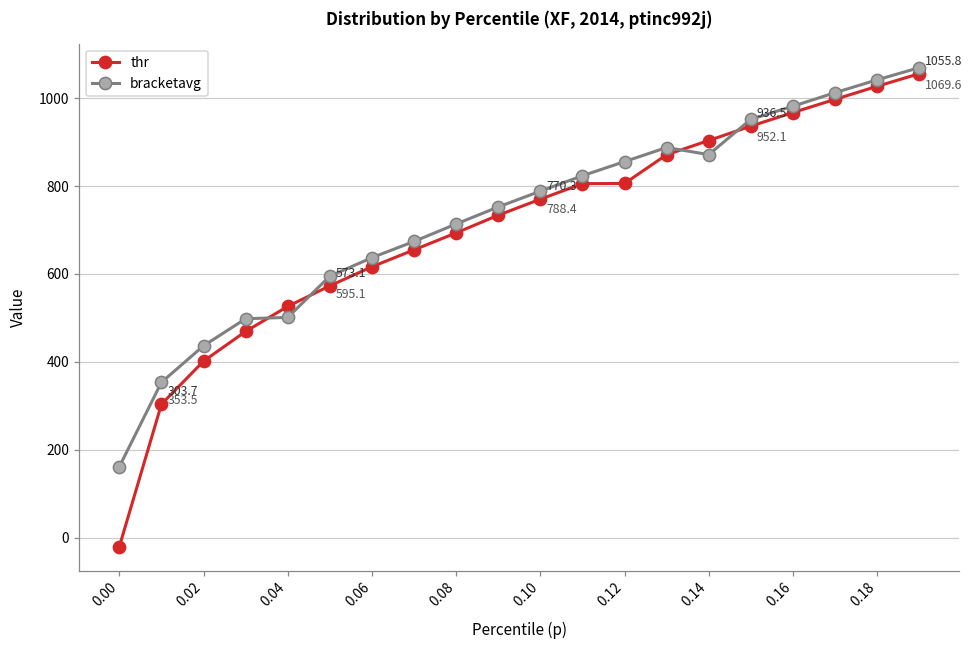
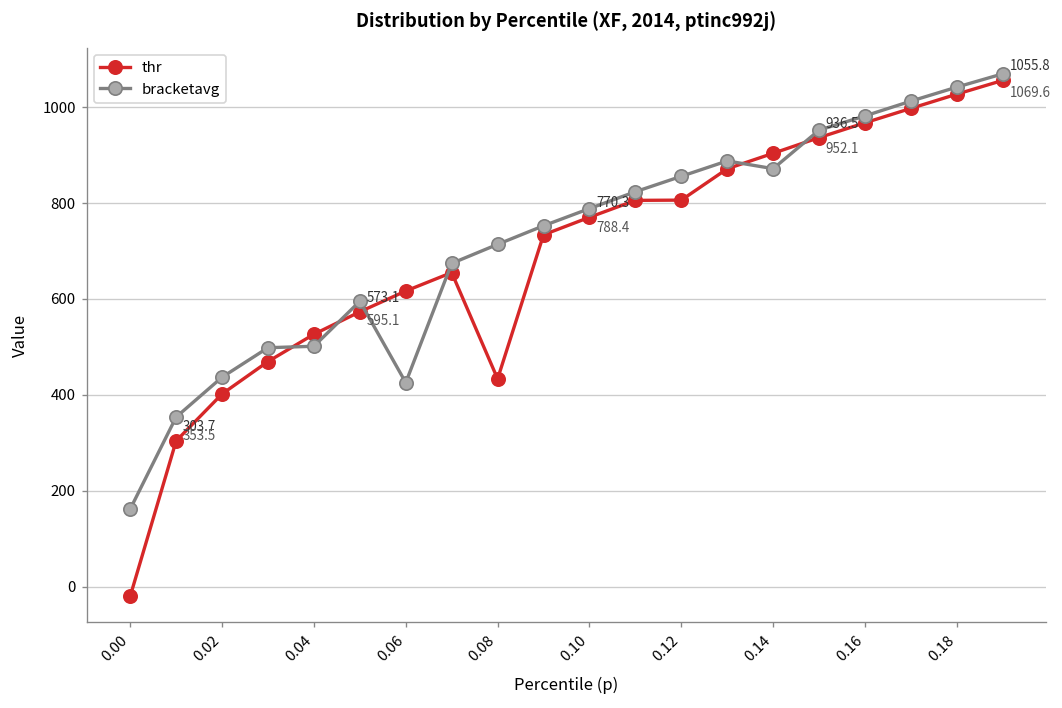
  {
    "thr": {
      "0.00": -20,
      "0.02": 400,
      "0.04": 530,
-     "0.08": 690,
+     "0.08": 430,
      "0.12": 810,
      "0.14": 900,
      "0.18": 1030
    },
    "bracketavg": {
      "0.00": 160,
      "0.02": 440,
      "0.04": 500,
-     "0.06": 640,
+     "0.06": 430,
      "0.08": 710,
      "0.12": 860,
      "0.14": 870,
      "0.18": 1040
    }
  }
